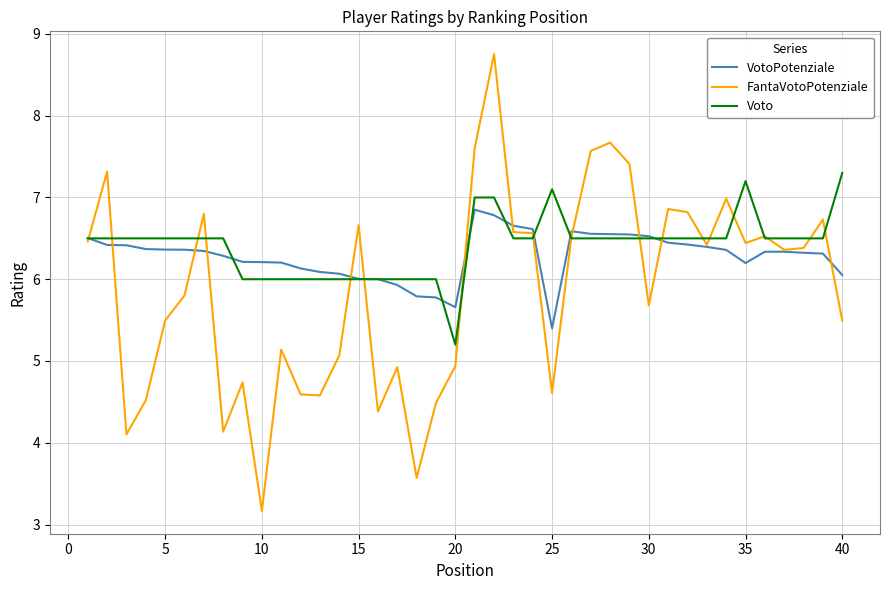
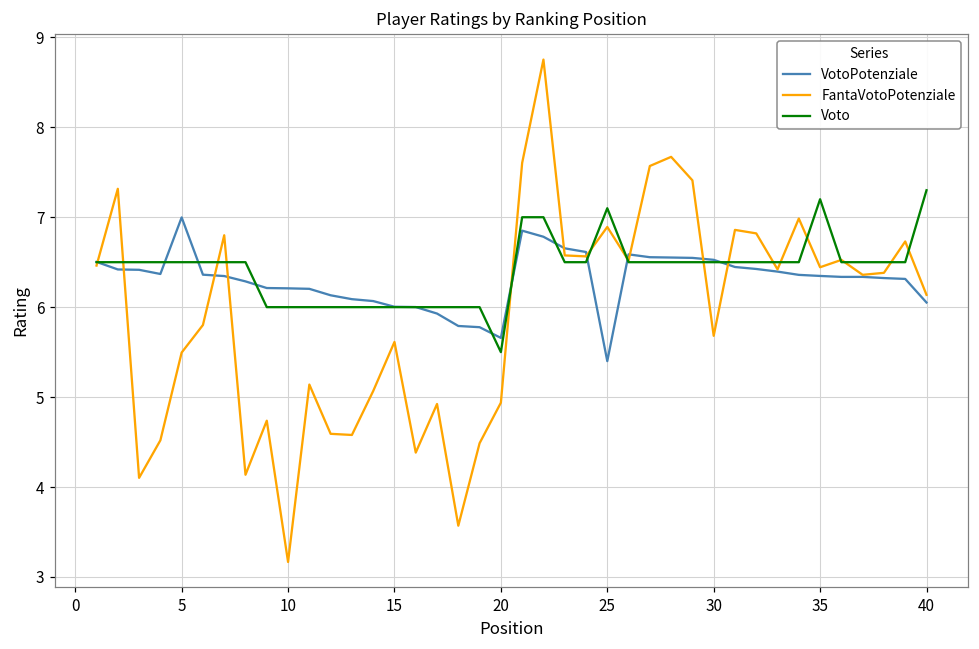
  {
    "VotoPotenziale": {
-     "5": 6.4,
+     "5": 7.0,
      "10": 6.2,
      "20": 5.7,
      "25": 5.4,
-     "35": 6.2,
+     "35": 6.3,
      "40": 6.1
    },
    "FantaVotoPotenziale": {
      "5": 5.5,
      "10": 3.2,
-     "15": 6.7,
+     "15": 5.6,
      "20": 4.9,
-     "25": 4.6,
+     "25": 6.9,
      "30": 5.7,
      "35": 6.4,
-     "40": 5.5
+     "40": 6.1
    },
    "Voto": {
      "5": 6.5,
      "10": 6.0,
-     "20": 5.2,
+     "20": 5.5,
      "25": 7.1,
      "35": 7.2,
      "40": 7.3
    }
  }
